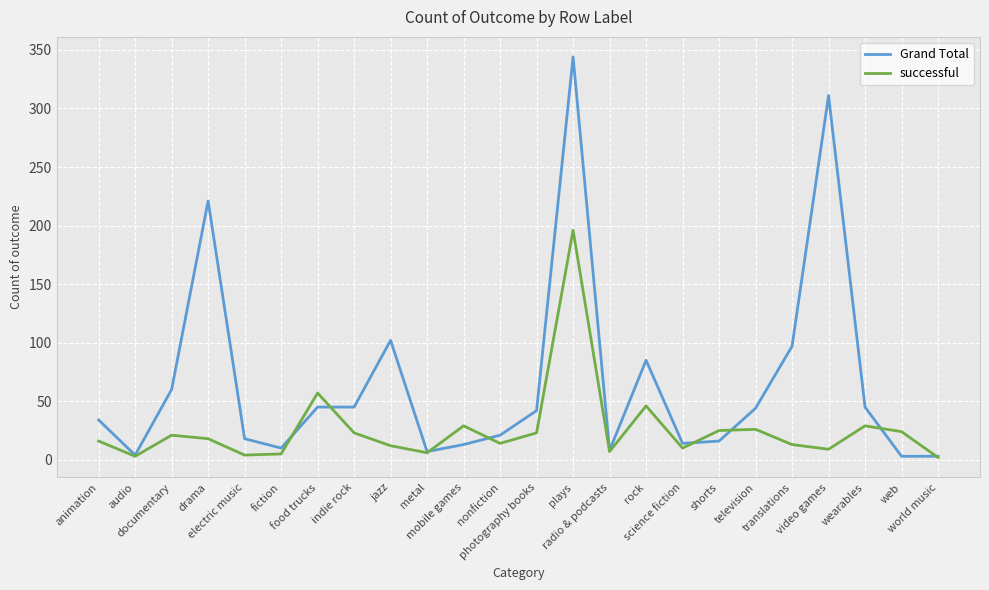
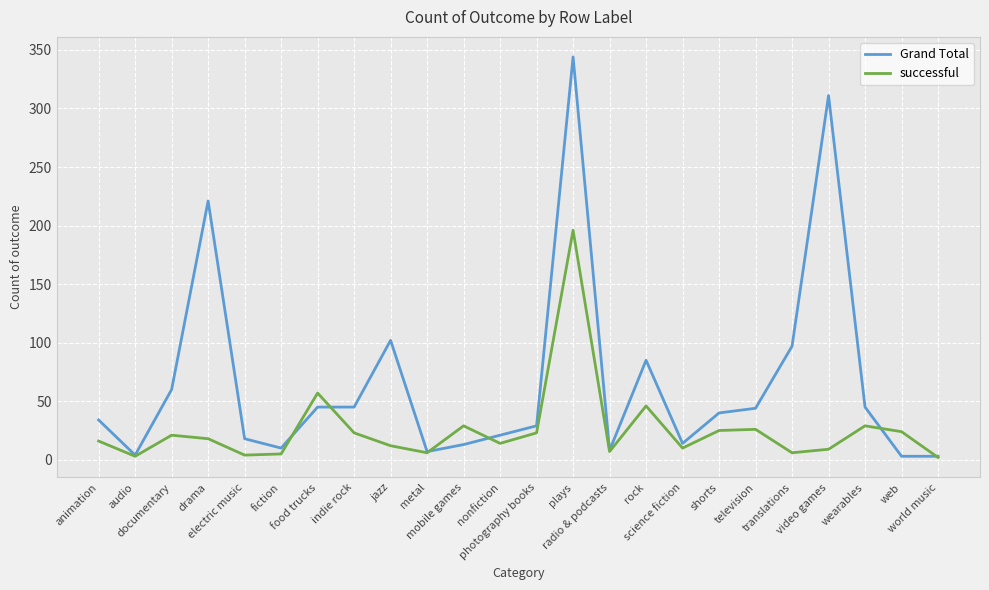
  {
    "Grand Total": {
      "animation": 34,
      "documentary": 60,
      "drama": 221,
      "electric music": 18,
      "fiction": 10,
      "food trucks": 45,
      "indie rock": 45,
      "jazz": 102,
      "mobile games": 13,
      "nonfiction": 21,
-     "photography books": 42,
+     "photography books": 29,
      "plays": 344,
      "rock": 85,
      "science fiction": 14,
-     "shorts": 16,
+     "shorts": 40,
      "television": 44,
      "translations": 97,
      "video games": 311,
      "wearables": 45,
      "web": 3
    },
    "successful": {
      "animation": 16,
      "documentary": 21,
      "drama": 18,
      "electric music": 4,
      "fiction": 5,
      "food trucks": 57,
      "indie rock": 23,
      "jazz": 12,
      "mobile games": 29,
      "nonfiction": 14,
      "photography books": 23,
      "plays": 196,
      "rock": 46,
      "science fiction": 10,
      "shorts": 25,
      "television": 26,
-     "translations": 13,
+     "translations": 6,
      "video games": 9,
      "wearables": 29,
      "web": 24
    }
  }
